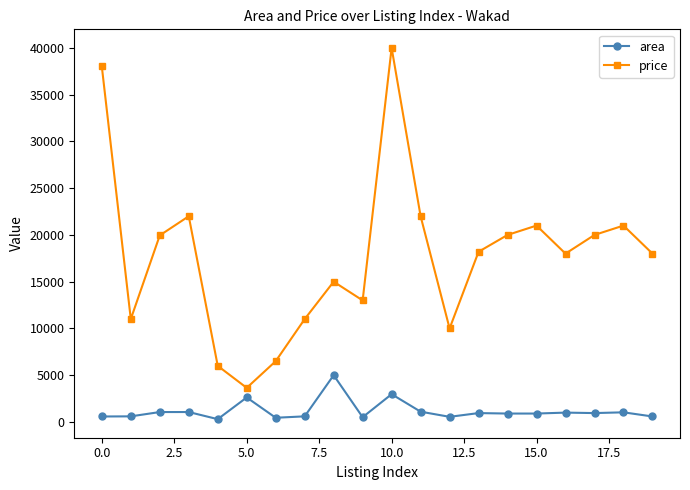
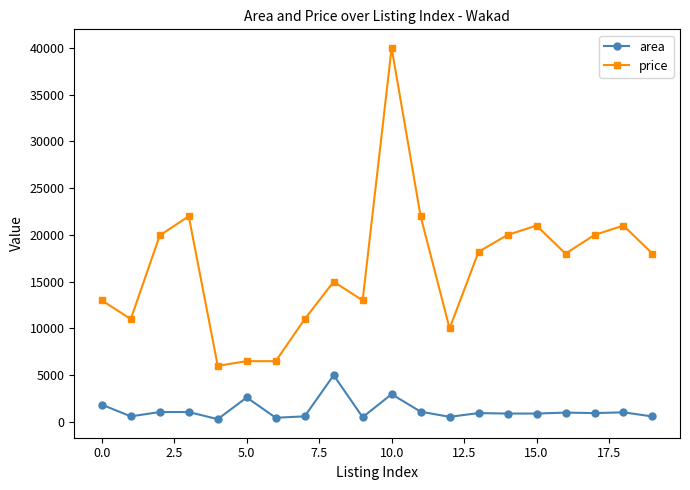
  {
    "area": {
-     "0.0": 1000,
+     "0.0": 2000,
      "5.0": 3000,
      "10.0": 3000,
      "15.0": 1000
    },
    "price": {
-     "0.0": 38000,
-     "5.0": 4000,
+     "0.0": 13000,
+     "5.0": 7000,
      "10.0": 40000,
      "15.0": 21000
    }
  }
